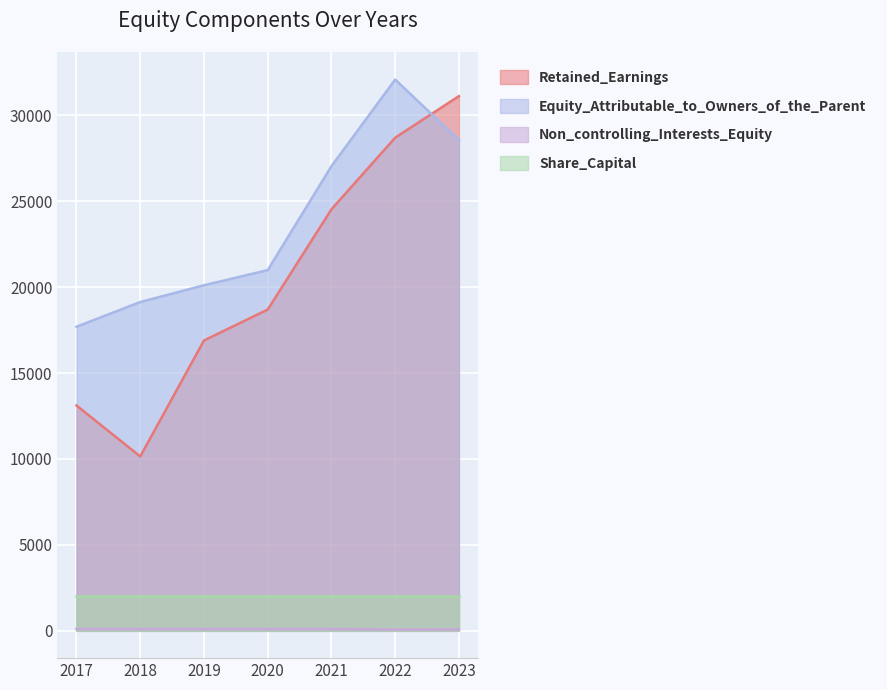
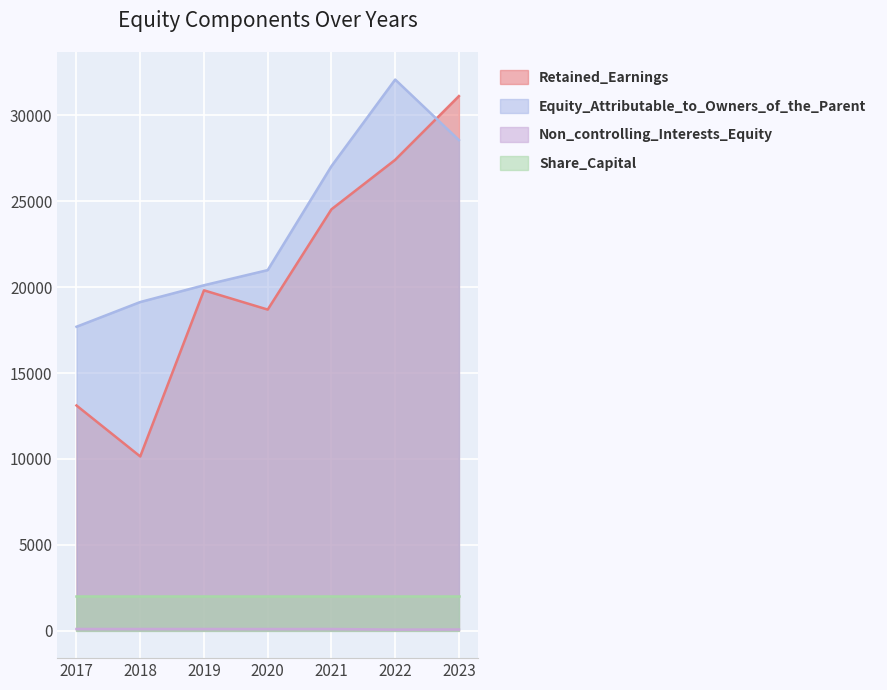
  {
    "Retained_Earnings": {
      "2017": 13100,
      "2018": 10100,
-     "2019": 16900,
+     "2019": 19800,
      "2020": 18700,
      "2021": 24500,
-     "2022": 28700,
+     "2022": 27400,
      "2023": 31100
    }
  }
